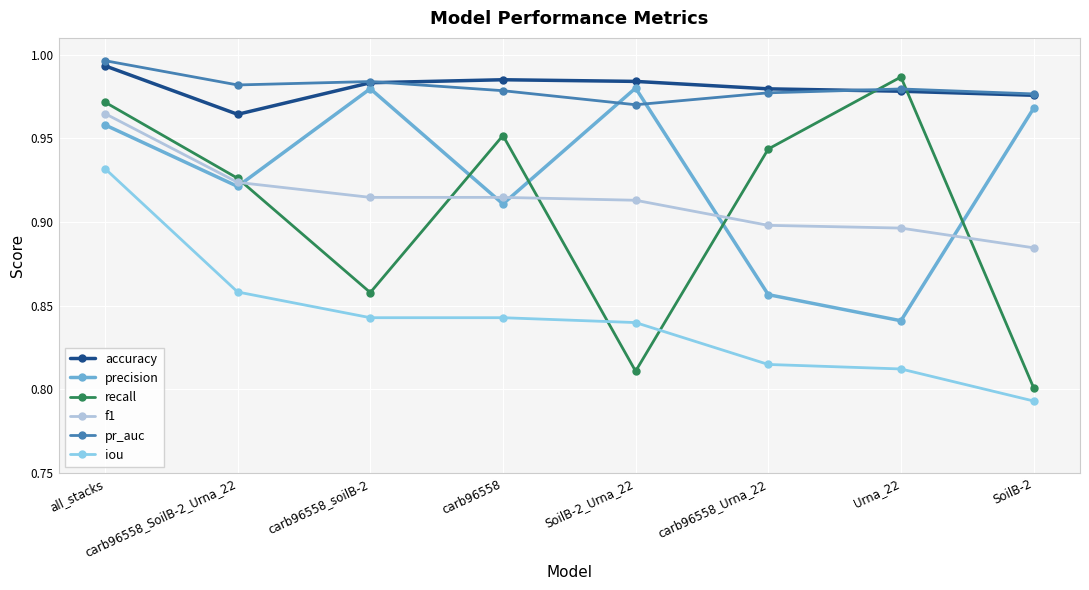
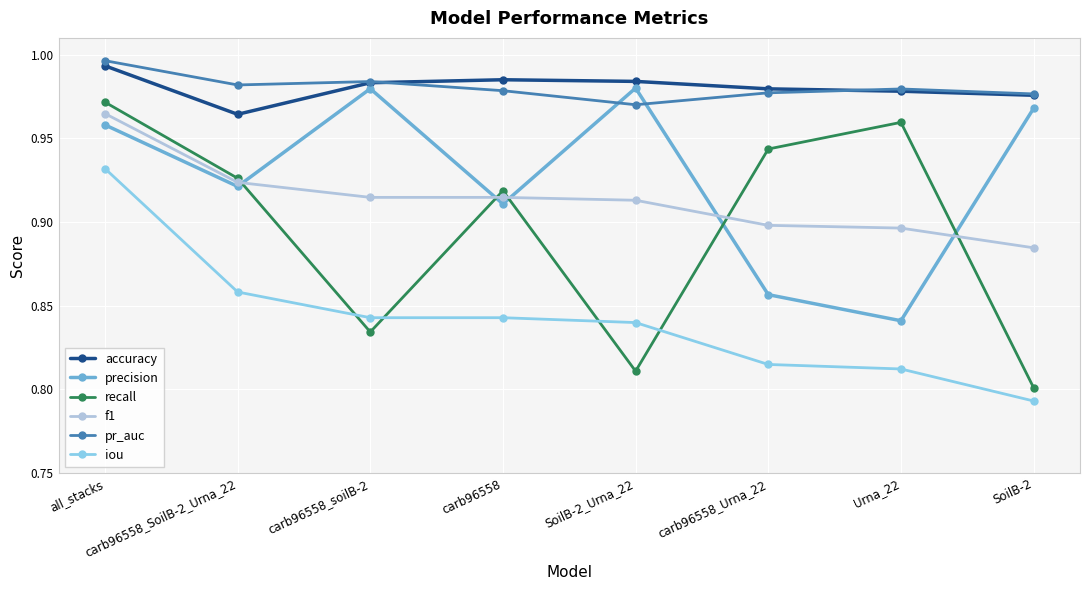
  {
    "accuracy": {
      "all_stacks": 0.993,
      "carb96558_SoilB-2_Urna_22": 0.964,
      "carb96558": 0.985,
      "SoilB-2_Urna_22": 0.984,
      "carb96558_Urna_22": 0.980
    },
    "recall": {
      "all_stacks": 0.972,
      "carb96558_SoilB-2_Urna_22": 0.926,
-     "carb96558_soilB-2": 0.858,
-     "carb96558": 0.952,
+     "carb96558_soilB-2": 0.834,
+     "carb96558": 0.919,
      "SoilB-2_Urna_22": 0.811,
      "carb96558_Urna_22": 0.944,
-     "Urna_22": 0.987,
+     "Urna_22": 0.960,
      "SoilB-2": 0.801
    },
    "pr_auc": {
      "all_stacks": 0.996,
      "carb96558_SoilB-2_Urna_22": 0.982,
      "carb96558": 0.978,
      "SoilB-2_Urna_22": 0.970,
      "carb96558_Urna_22": 0.977
    }
  }
